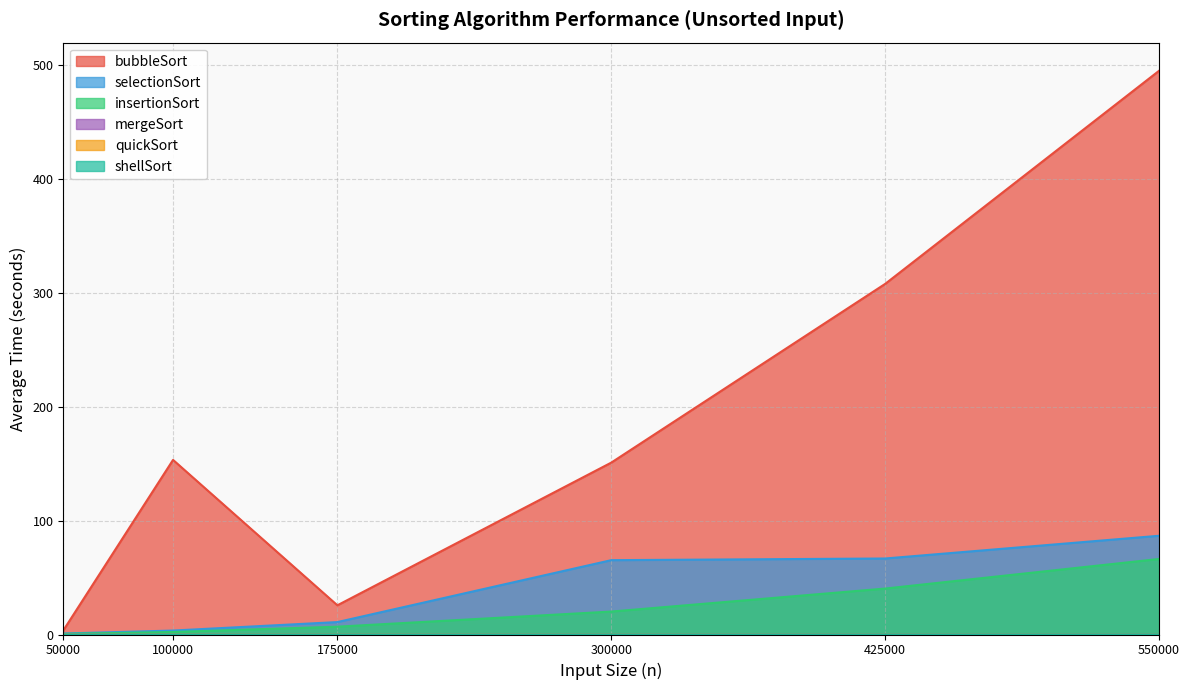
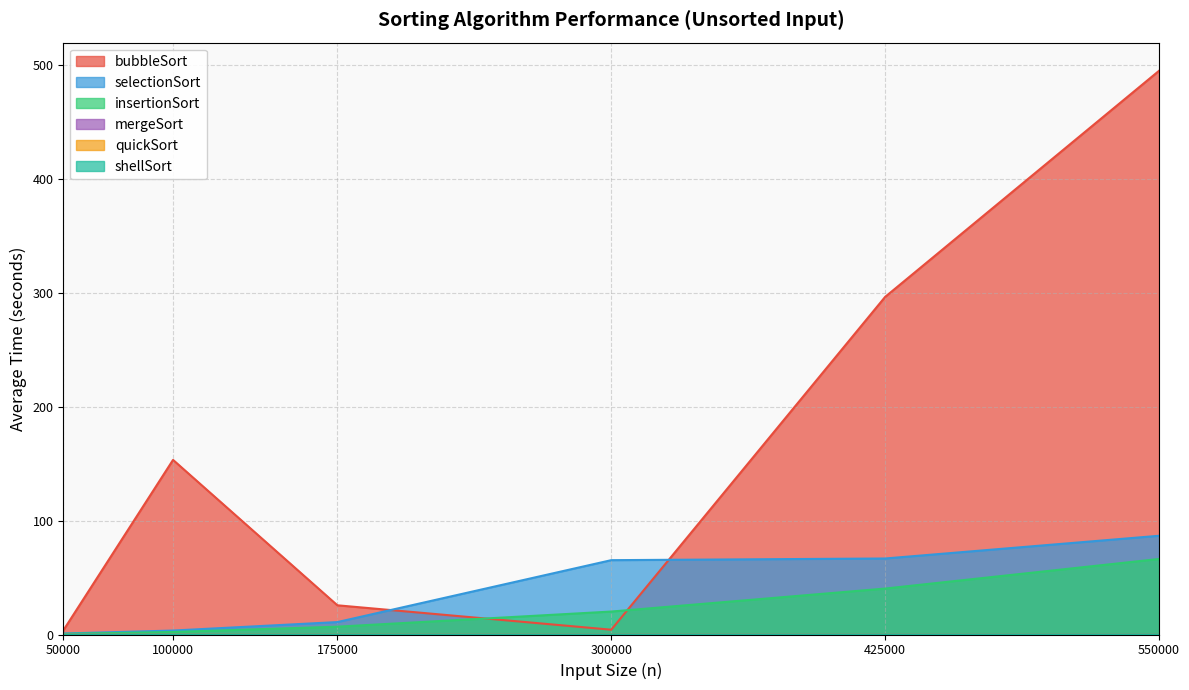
  {
    "bubbleSort": {
      "50000": 4,
      "100000": 153,
      "175000": 26,
-     "300000": 151,
-     "425000": 308,
+     "300000": 4,
+     "425000": 296,
      "550000": 495
    },
    "selectionSort": {
      "175000": 11,
      "300000": 65,
      "425000": 67,
      "550000": 87
    }
  }
